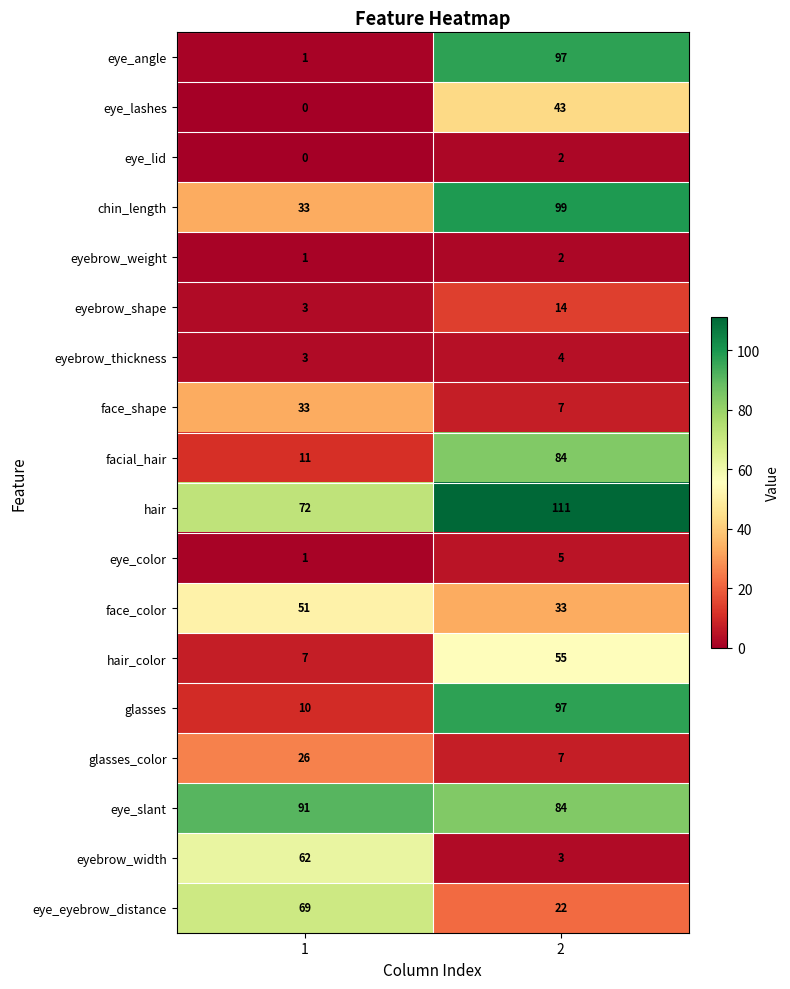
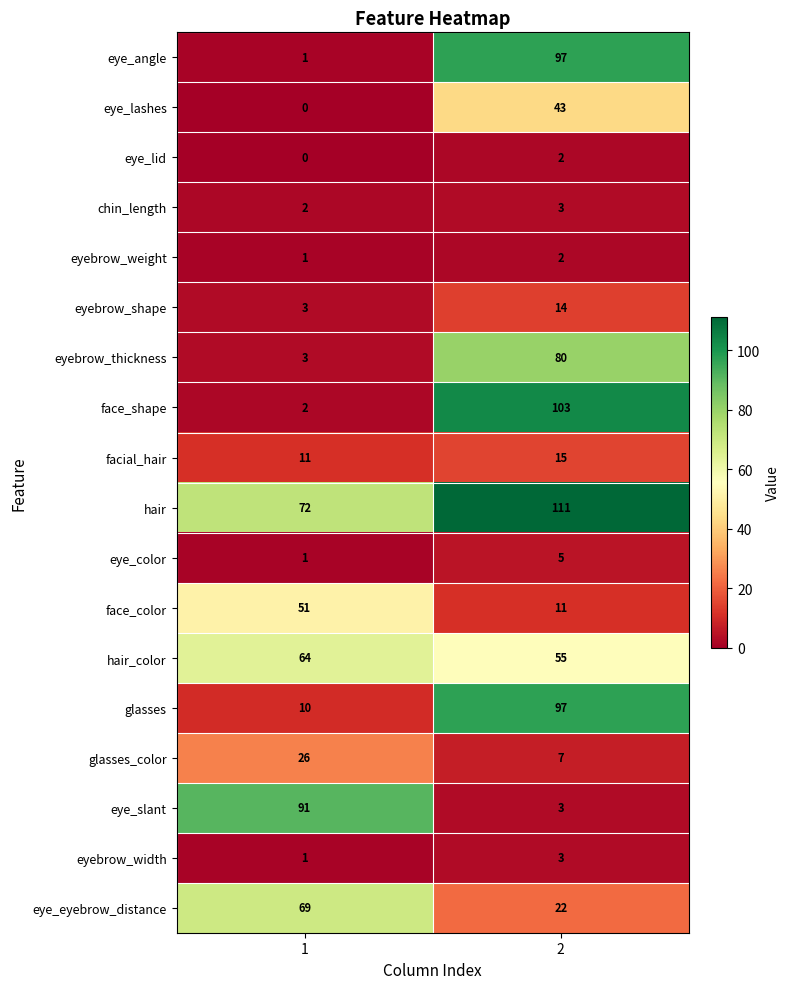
  {
    "eye_angle": {
      "1": 1,
      "2": 97
    },
    "eye_lashes": {
      "1": 0,
      "2": 43
    },
    "eye_lid": {
      "1": 0,
      "2": 2
    },
    "chin_length": {
-     "1": 33,
-     "2": 99
+     "1": 2,
+     "2": 3
    },
    "eyebrow_weight": {
      "1": 1,
      "2": 2
    },
    "eyebrow_shape": {
      "1": 3,
      "2": 14
    },
    "eyebrow_thickness": {
      "1": 3,
-     "2": 4
+     "2": 80
    },
    "face_shape": {
-     "1": 33,
-     "2": 7
+     "1": 2,
+     "2": 103
    },
    "facial_hair": {
      "1": 11,
-     "2": 84
+     "2": 15
    },
    "hair": {
      "1": 72,
      "2": 111
    },
    "eye_color": {
      "1": 1,
      "2": 5
    },
    "face_color": {
      "1": 51,
-     "2": 33
+     "2": 11
    },
    "hair_color": {
-     "1": 7,
+     "1": 64,
      "2": 55
    },
    "glasses": {
      "1": 10,
      "2": 97
    },
    "glasses_color": {
      "1": 26,
      "2": 7
    },
    "eye_slant": {
      "1": 91,
-     "2": 84
+     "2": 3
    },
    "eyebrow_width": {
-     "1": 62,
+     "1": 1,
      "2": 3
    },
    "eye_eyebrow_distance": {
      "1": 69,
      "2": 22
    }
  }
